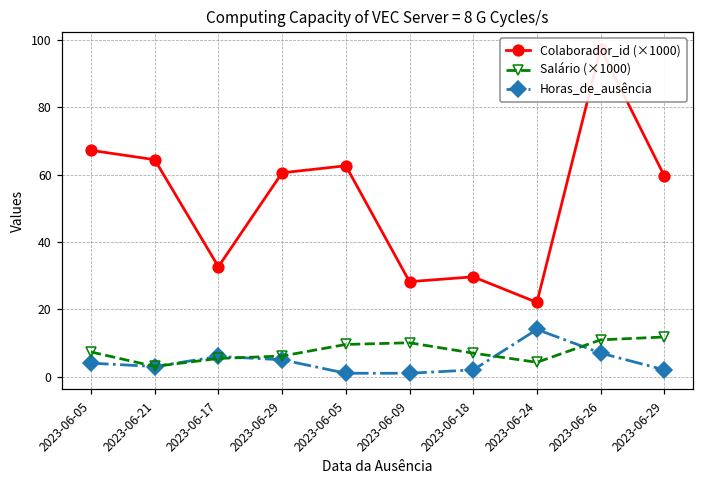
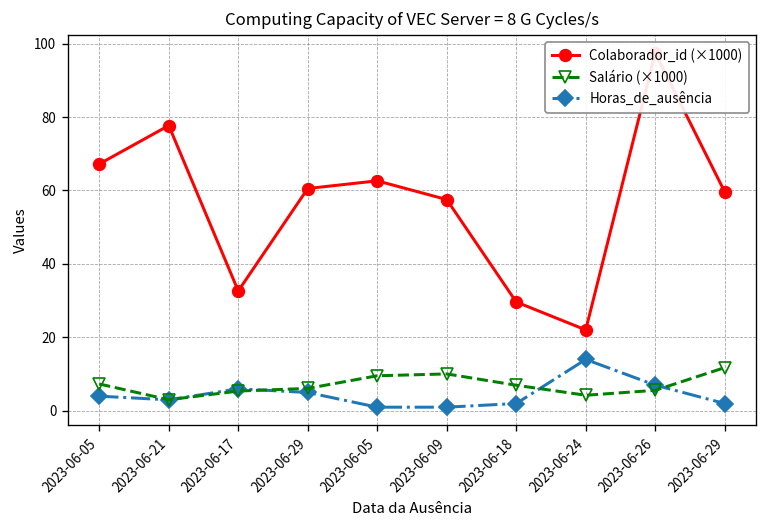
  {
    "Colaborador_id (×1000)": {
-     "2023-06-21": 64,
+     "2023-06-21": 78,
      "2023-06-17": 33,
-     "2023-06-09": 28,
+     "2023-06-09": 58,
      "2023-06-18": 30,
      "2023-06-24": 22
    },
    "Salário (×1000)": {
      "2023-06-09": 10,
      "2023-06-18": 7,
      "2023-06-24": 4,
-     "2023-06-26": 11
+     "2023-06-26": 6
    },
    "Horas_de_ausência": {
      "2023-06-09": 1,
      "2023-06-18": 2,
      "2023-06-24": 14,
      "2023-06-26": 7
    }
  }
